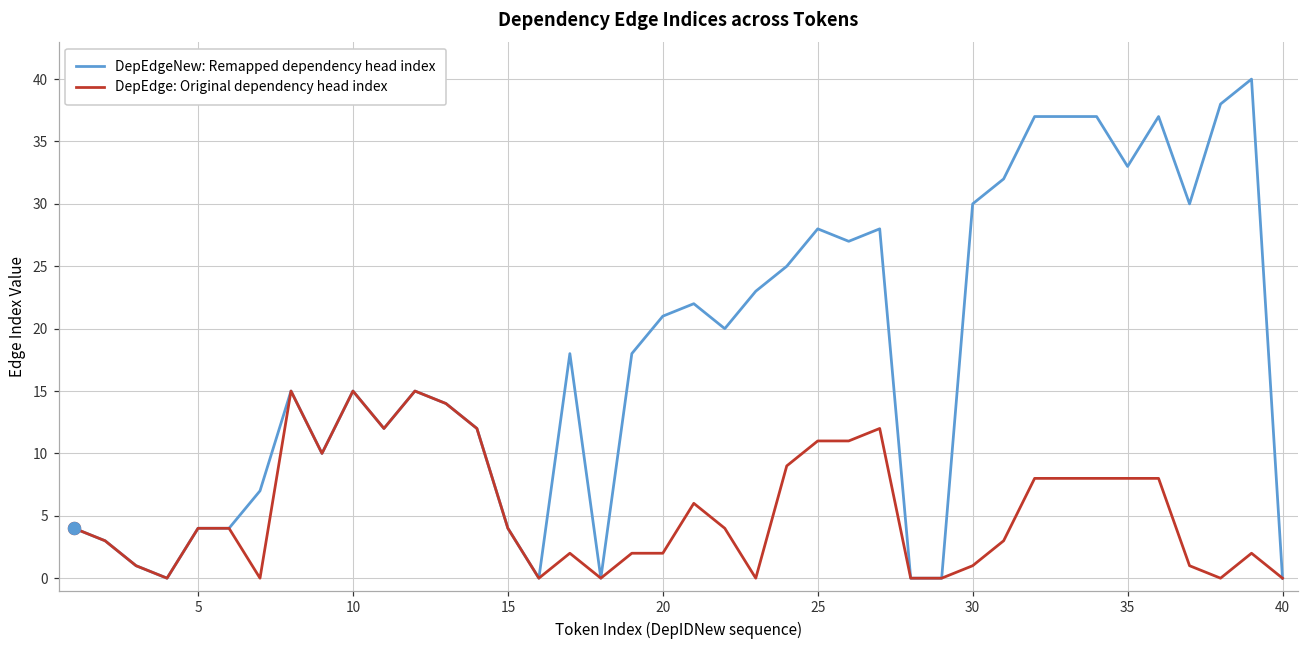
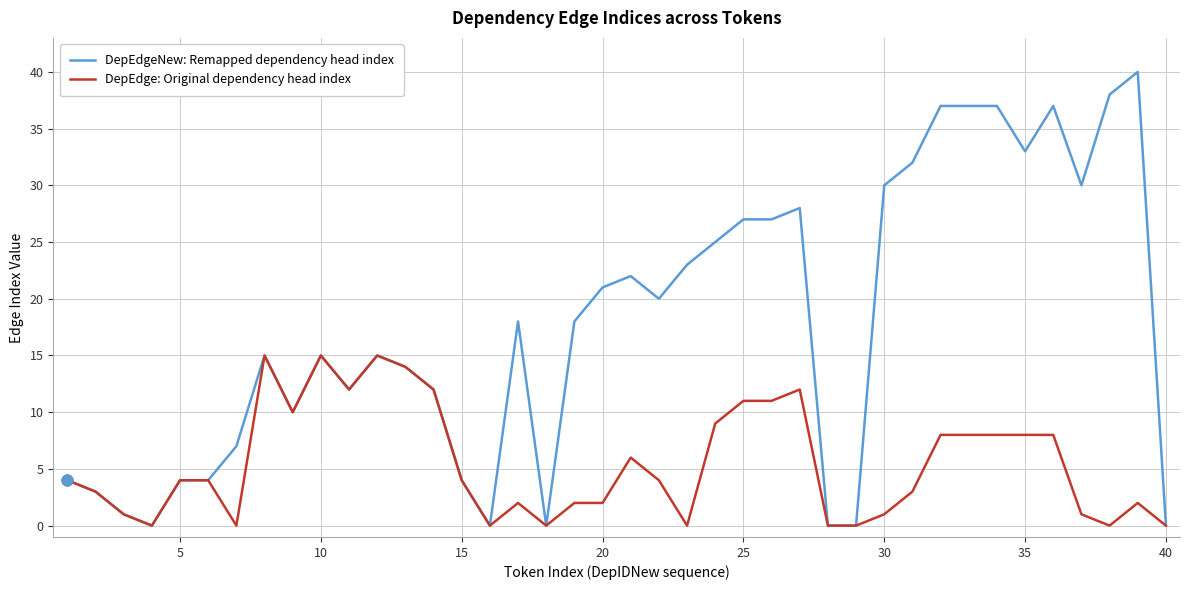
  {
    "DepEdgeNew: Remapped dependency head index": {
      "20": 21,
-     "25": 28,
+     "25": 27,
      "30": 30,
      "35": 33
    }
  }
